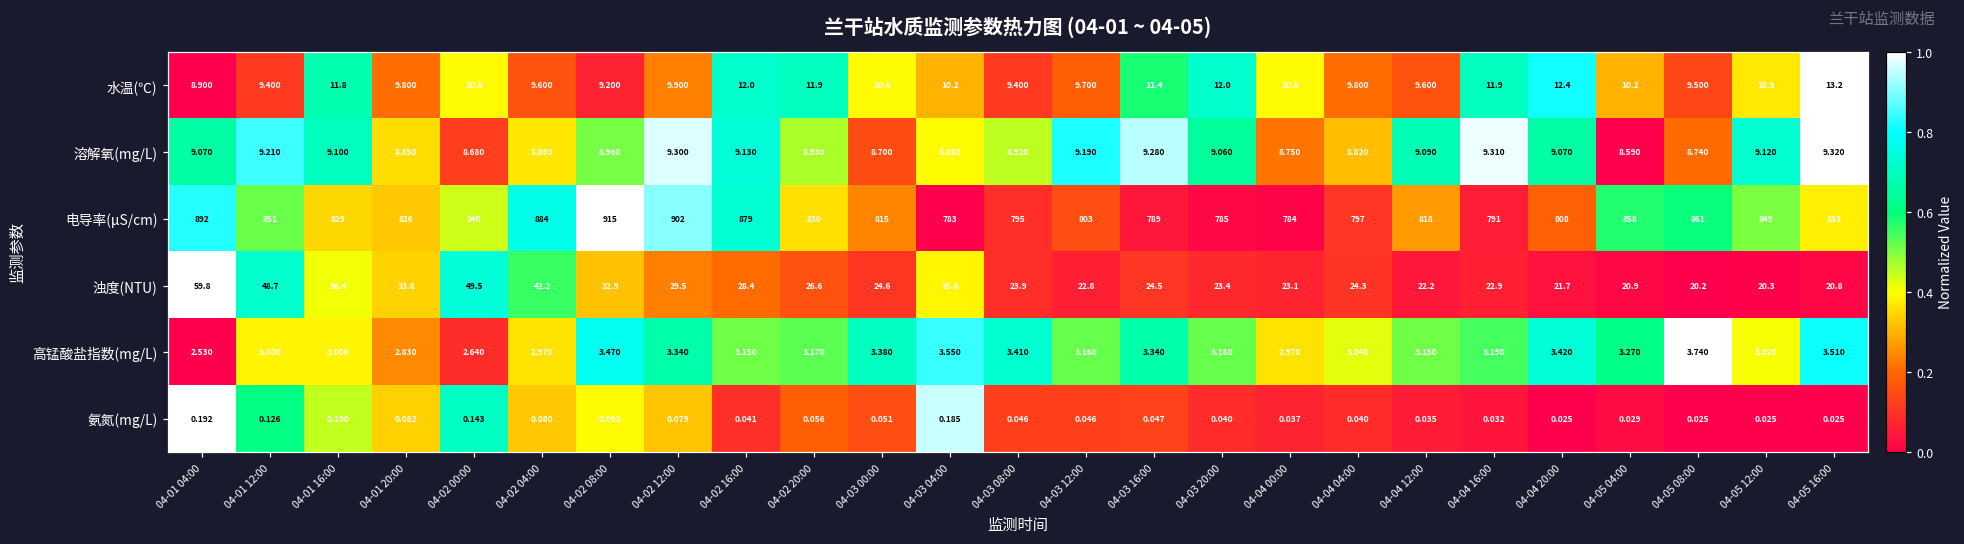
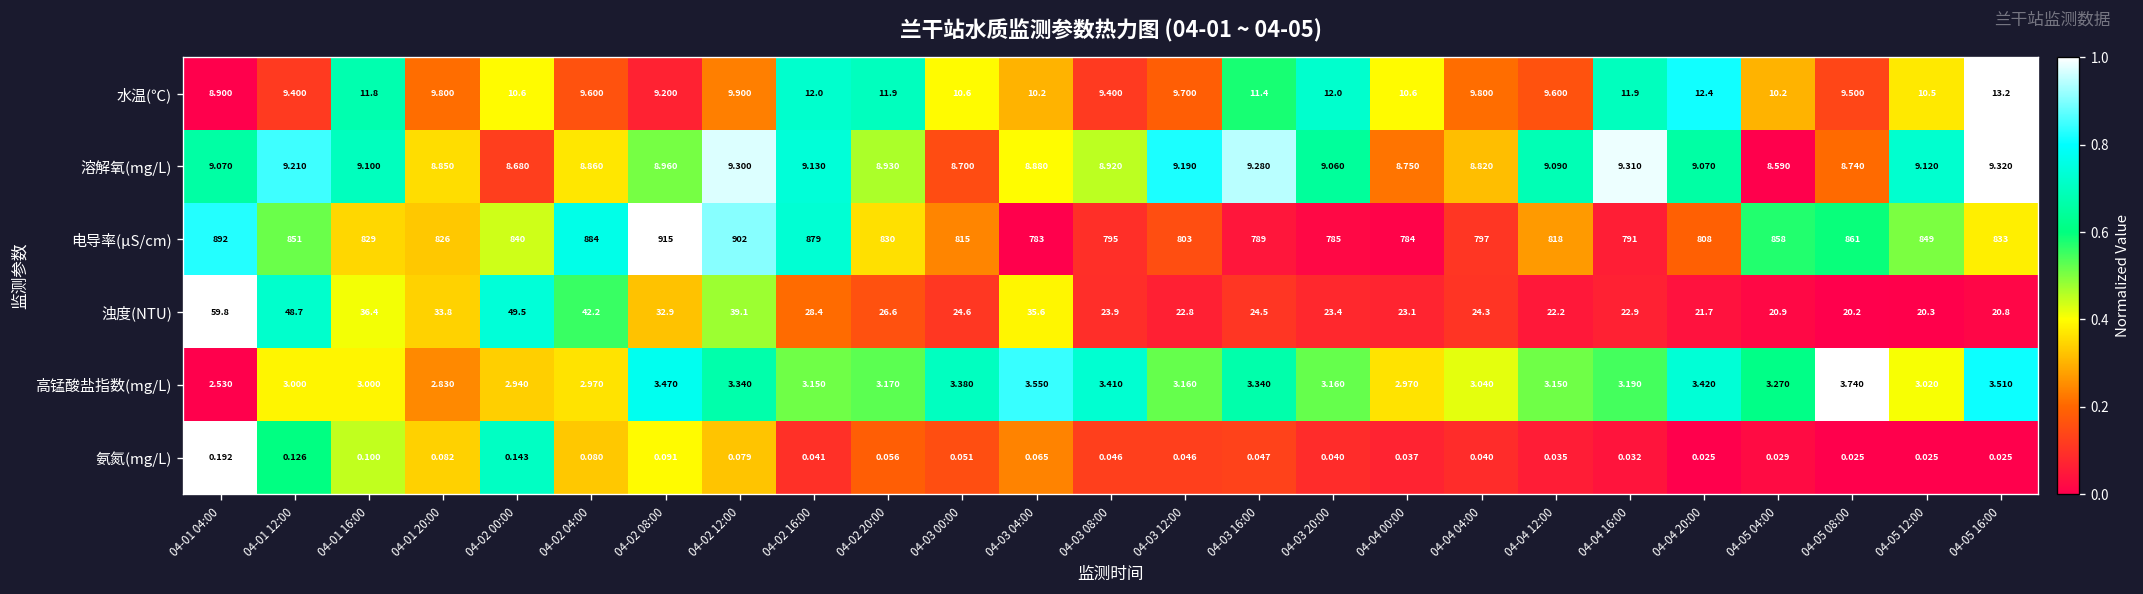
  {
    "水温(℃)": {
      "04-01 04:00": 8.900,
      "04-01 12:00": 9.400,
      "04-01 16:00": 11.8,
      "04-01 20:00": 9.800,
      "04-02 00:00": 10.6,
      "04-02 04:00": 9.600,
      "04-02 08:00": 9.200,
      "04-02 12:00": 9.900,
      "04-02 16:00": 12.0,
      "04-02 20:00": 11.9,
      "04-03 00:00": 10.6,
      "04-03 04:00": 10.2,
      "04-03 08:00": 9.400,
      "04-03 12:00": 9.700,
      "04-03 16:00": 11.4,
      "04-03 20:00": 12.0,
      "04-04 00:00": 10.6,
      "04-04 04:00": 9.800,
      "04-04 12:00": 9.600,
      "04-04 16:00": 11.9,
      "04-04 20:00": 12.4,
      "04-05 04:00": 10.2,
      "04-05 08:00": 9.500,
      "04-05 12:00": 10.5,
      "04-05 16:00": 13.2
    },
    "溶解氧(mg/L)": {
      "04-01 04:00": 9.070,
      "04-01 12:00": 9.210,
      "04-01 16:00": 9.100,
      "04-01 20:00": 8.850,
      "04-02 00:00": 8.680,
      "04-02 04:00": 8.860,
      "04-02 08:00": 8.960,
      "04-02 12:00": 9.300,
      "04-02 16:00": 9.130,
      "04-02 20:00": 8.930,
      "04-03 00:00": 8.700,
      "04-03 04:00": 8.880,
      "04-03 08:00": 8.920,
      "04-03 12:00": 9.190,
      "04-03 16:00": 9.280,
      "04-03 20:00": 9.060,
      "04-04 00:00": 8.750,
      "04-04 04:00": 8.820,
      "04-04 12:00": 9.090,
      "04-04 16:00": 9.310,
      "04-04 20:00": 9.070,
      "04-05 04:00": 8.590,
      "04-05 08:00": 8.740,
      "04-05 12:00": 9.120,
      "04-05 16:00": 9.320
    },
    "电导率(μS/cm)": {
      "04-01 04:00": 892,
      "04-01 12:00": 851,
      "04-01 16:00": 829,
      "04-01 20:00": 826,
      "04-02 00:00": 840,
      "04-02 04:00": 884,
      "04-02 08:00": 915,
      "04-02 12:00": 902,
      "04-02 16:00": 879,
      "04-02 20:00": 830,
      "04-03 00:00": 815,
      "04-03 04:00": 783,
      "04-03 08:00": 795,
      "04-03 12:00": 803,
      "04-03 16:00": 789,
      "04-03 20:00": 785,
      "04-04 00:00": 784,
      "04-04 04:00": 797,
      "04-04 12:00": 818,
      "04-04 16:00": 791,
      "04-04 20:00": 808,
      "04-05 04:00": 858,
      "04-05 08:00": 861,
      "04-05 12:00": 849,
      "04-05 16:00": 833
    },
    "浊度(NTU)": {
      "04-01 04:00": 59.8,
      "04-01 12:00": 48.7,
      "04-01 16:00": 36.4,
      "04-01 20:00": 33.8,
      "04-02 00:00": 49.5,
      "04-02 04:00": 42.2,
      "04-02 08:00": 32.9,
-     "04-02 12:00": 29.5,
+     "04-02 12:00": 39.1,
      "04-02 16:00": 28.4,
      "04-02 20:00": 26.6,
      "04-03 00:00": 24.6,
      "04-03 04:00": 35.6,
      "04-03 08:00": 23.9,
      "04-03 12:00": 22.8,
      "04-03 16:00": 24.5,
      "04-03 20:00": 23.4,
      "04-04 00:00": 23.1,
      "04-04 04:00": 24.3,
      "04-04 12:00": 22.2,
      "04-04 16:00": 22.9,
      "04-04 20:00": 21.7,
      "04-05 04:00": 20.9,
      "04-05 08:00": 20.2,
      "04-05 12:00": 20.3,
      "04-05 16:00": 20.8
    },
    "高锰酸盐指数(mg/L)": {
      "04-01 04:00": 2.530,
      "04-01 12:00": 3.000,
      "04-01 16:00": 3.000,
      "04-01 20:00": 2.830,
-     "04-02 00:00": 2.640,
+     "04-02 00:00": 2.940,
      "04-02 04:00": 2.970,
      "04-02 08:00": 3.470,
      "04-02 12:00": 3.340,
      "04-02 16:00": 3.150,
      "04-02 20:00": 3.170,
      "04-03 00:00": 3.380,
      "04-03 04:00": 3.550,
      "04-03 08:00": 3.410,
      "04-03 12:00": 3.160,
      "04-03 16:00": 3.340,
      "04-03 20:00": 3.160,
      "04-04 00:00": 2.970,
      "04-04 04:00": 3.040,
      "04-04 12:00": 3.150,
      "04-04 16:00": 3.190,
      "04-04 20:00": 3.420,
      "04-05 04:00": 3.270,
      "04-05 08:00": 3.740,
      "04-05 12:00": 3.020,
      "04-05 16:00": 3.510
    },
    "氨氮(mg/L)": {
      "04-01 04:00": 0.192,
      "04-01 12:00": 0.126,
      "04-01 16:00": 0.100,
      "04-01 20:00": 0.082,
      "04-02 00:00": 0.143,
      "04-02 04:00": 0.080,
      "04-02 08:00": 0.091,
      "04-02 12:00": 0.079,
      "04-02 16:00": 0.041,
      "04-02 20:00": 0.056,
      "04-03 00:00": 0.051,
-     "04-03 04:00": 0.185,
+     "04-03 04:00": 0.065,
      "04-03 08:00": 0.046,
      "04-03 12:00": 0.046,
      "04-03 16:00": 0.047,
      "04-03 20:00": 0.040,
      "04-04 00:00": 0.037,
      "04-04 04:00": 0.040,
      "04-04 12:00": 0.035,
      "04-04 16:00": 0.032,
      "04-04 20:00": 0.025,
      "04-05 04:00": 0.029,
      "04-05 08:00": 0.025,
      "04-05 12:00": 0.025,
      "04-05 16:00": 0.025
    }
  }
